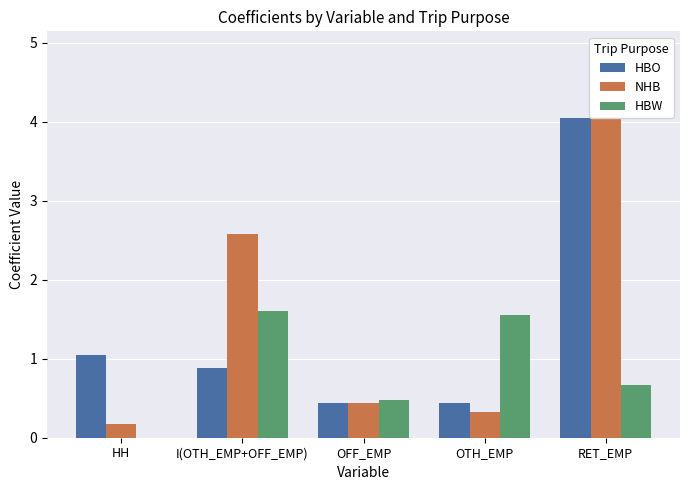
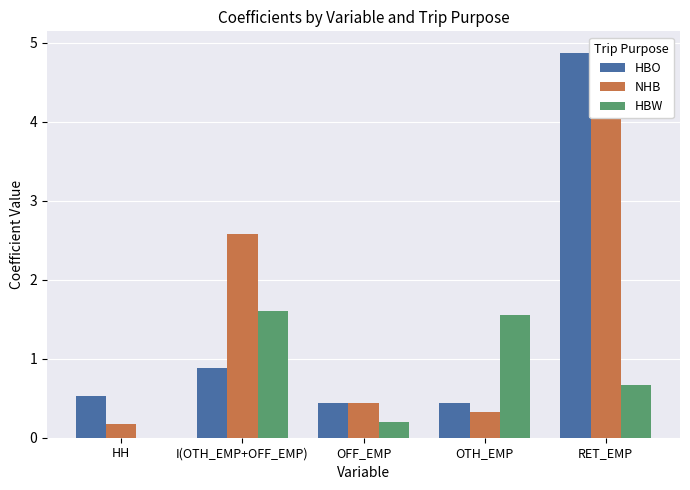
  {
    "HBO": {
-     "HH": 1.1,
+     "HH": 0.5,
      "I(OTH_EMP+OFF_EMP)": 0.9,
      "OFF_EMP": 0.4,
      "OTH_EMP": 0.4,
-     "RET_EMP": 4.1
+     "RET_EMP": 4.9
    },
    "NHB": {
      "HH": 0.2,
      "I(OTH_EMP+OFF_EMP)": 2.6,
      "OFF_EMP": 0.4,
      "OTH_EMP": 0.3
    },
    "HBW": {
      "HH": 0.0,
      "I(OTH_EMP+OFF_EMP)": 1.6,
-     "OFF_EMP": 0.5,
+     "OFF_EMP": 0.2,
      "OTH_EMP": 1.6,
      "RET_EMP": 0.7
    }
  }
